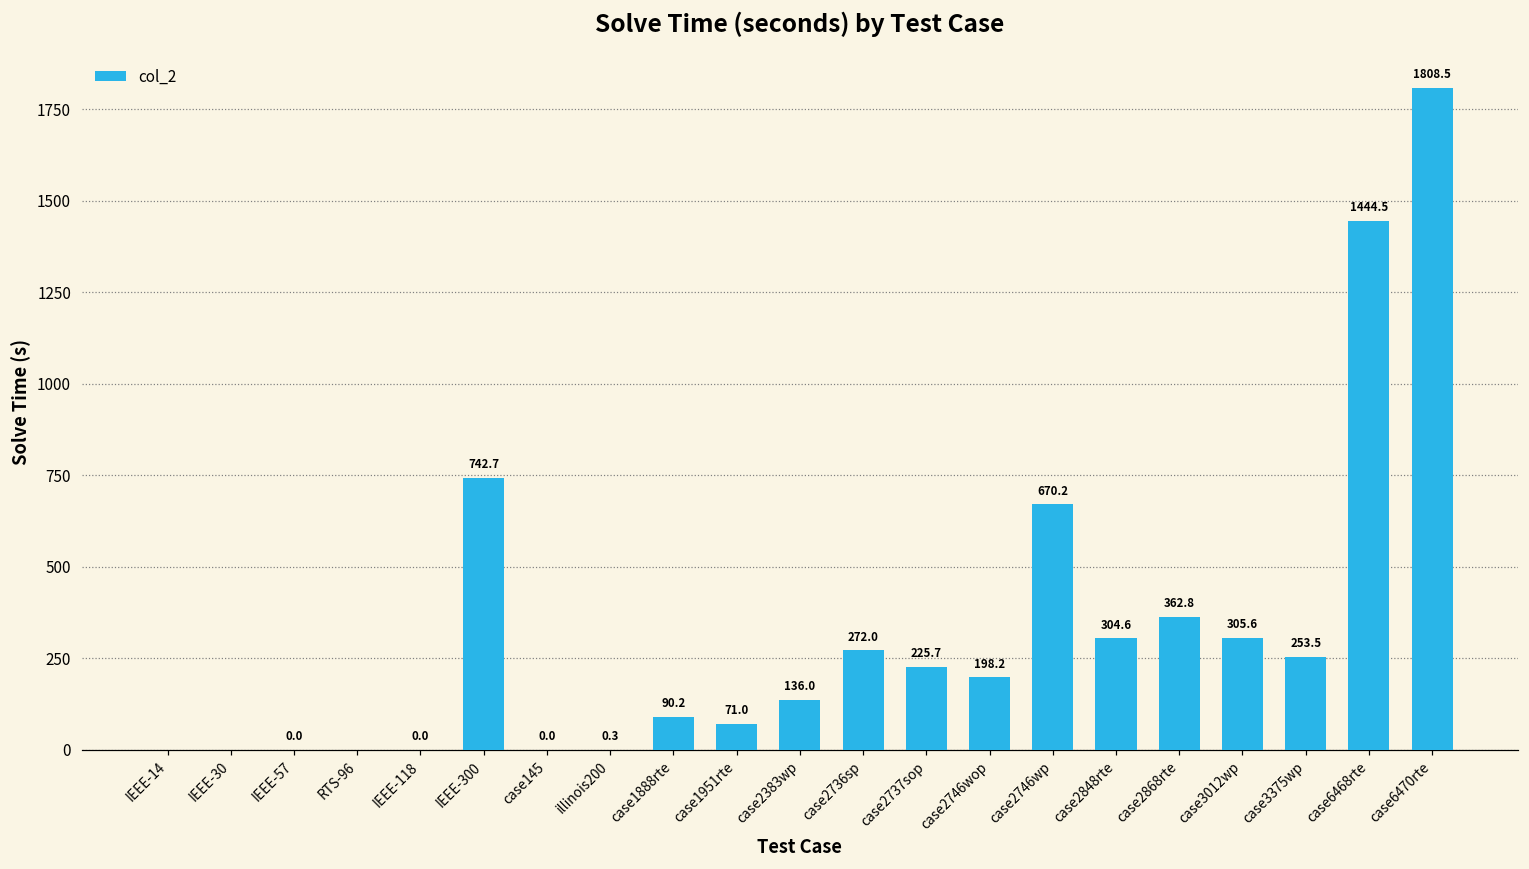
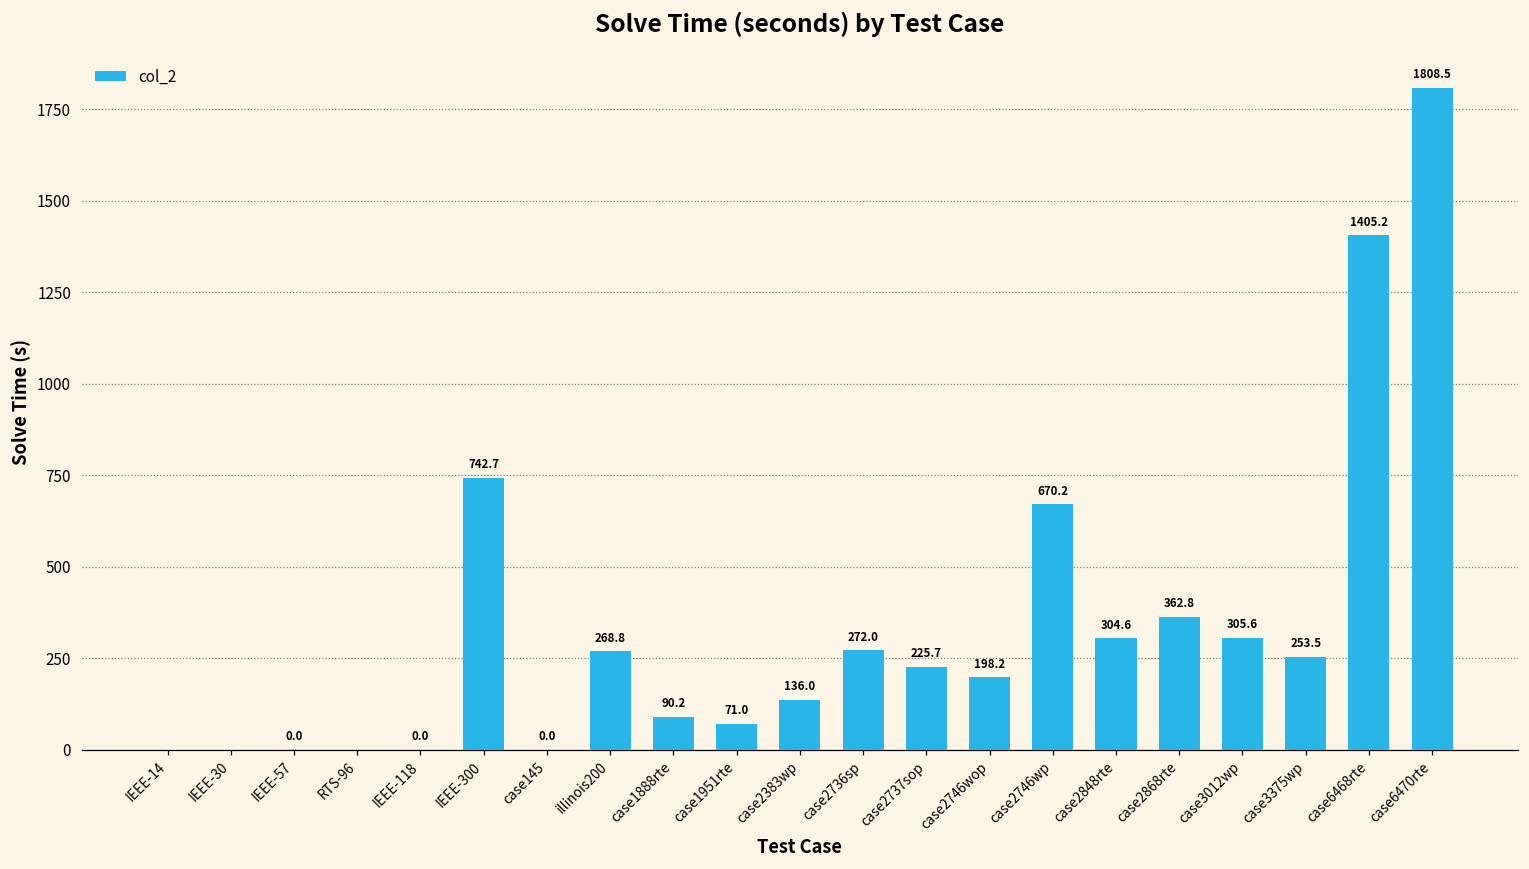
  {
    "IEEE-57": 0.0,
    "IEEE-118": 0.0,
    "IEEE-300": 742.7,
    "case145": 0.0,
-   "illinois200": 0.3,
+   "illinois200": 268.8,
    "case1888rte": 90.2,
    "case1951rte": 71.0,
    "case2383wp": 136.0,
    "case2736sp": 272.0,
    "case2737sop": 225.7,
    "case2746wop": 198.2,
    "case2746wp": 670.2,
    "case2848rte": 304.6,
    "case2868rte": 362.8,
    "case3012wp": 305.6,
    "case3375wp": 253.5,
-   "case6468rte": 1444.5,
+   "case6468rte": 1405.2,
    "case6470rte": 1808.5
  }
